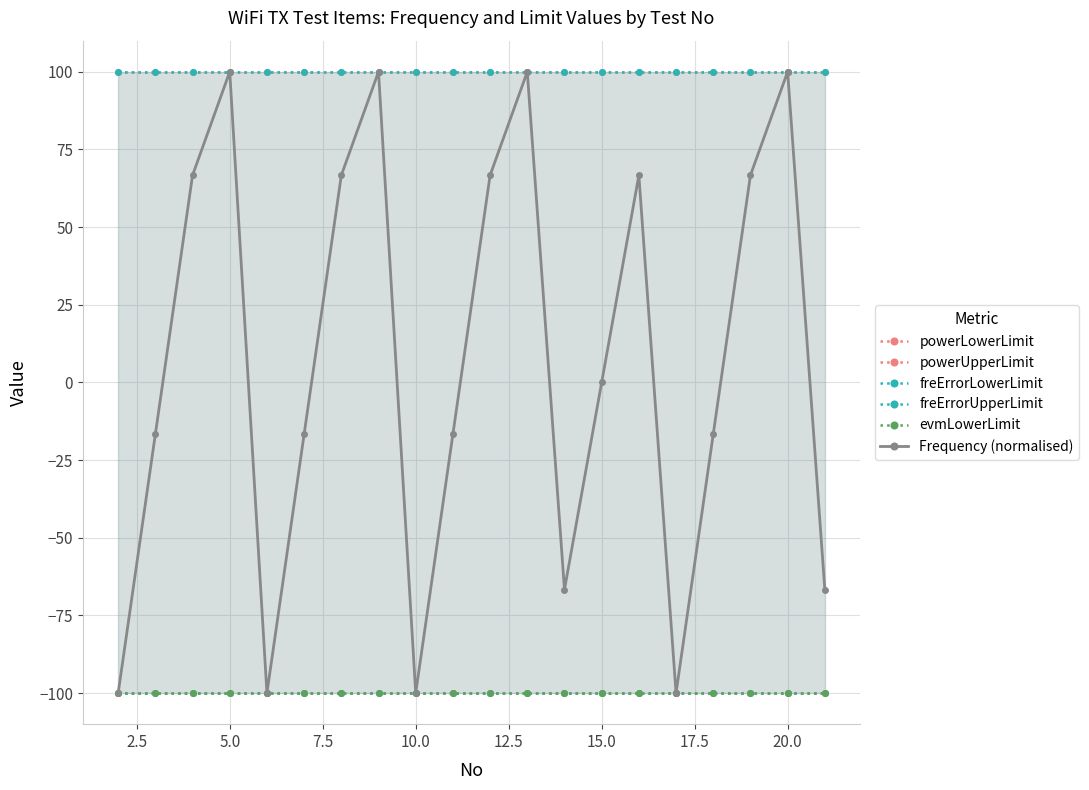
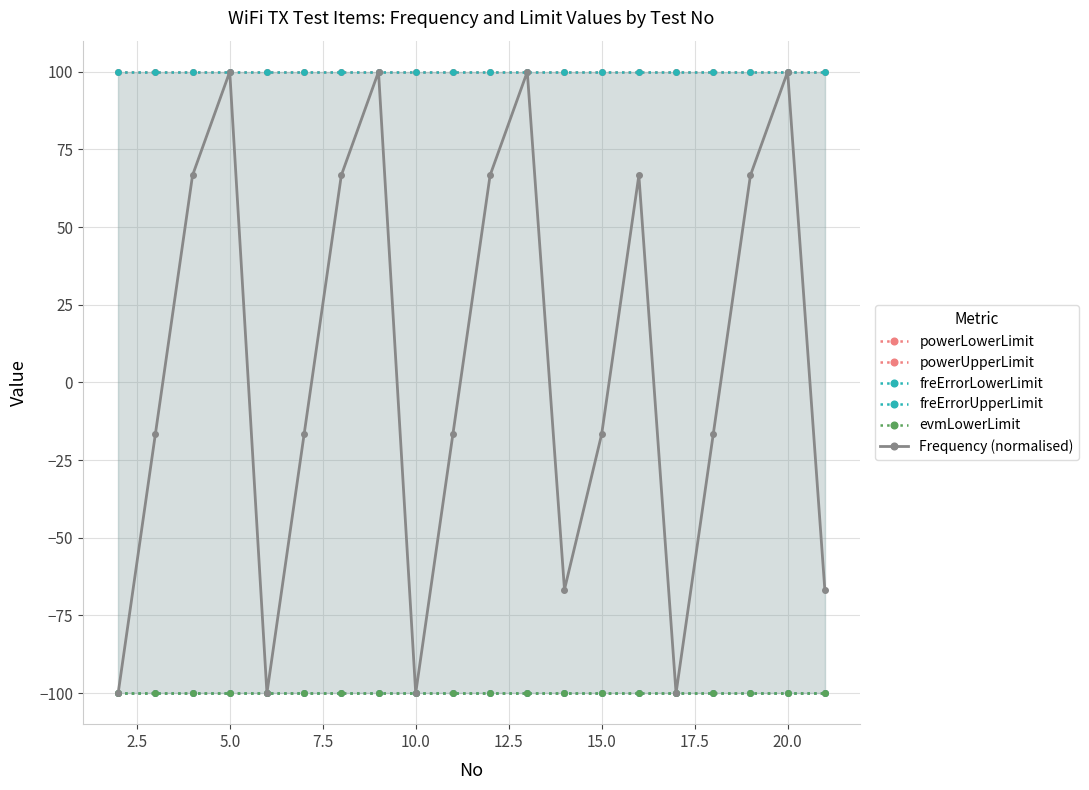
  {
    "evmLowerLimit": {
      "5.0": -100,
      "15.0": -100,
      "20.0": -100
    },
    "freErrorUpperLimit": {
      "10.0": 100,
      "15.0": 100
    },
    "Frequency (normalised)": {
-     "15.0": 0
+     "15.0": -17
    }
  }
